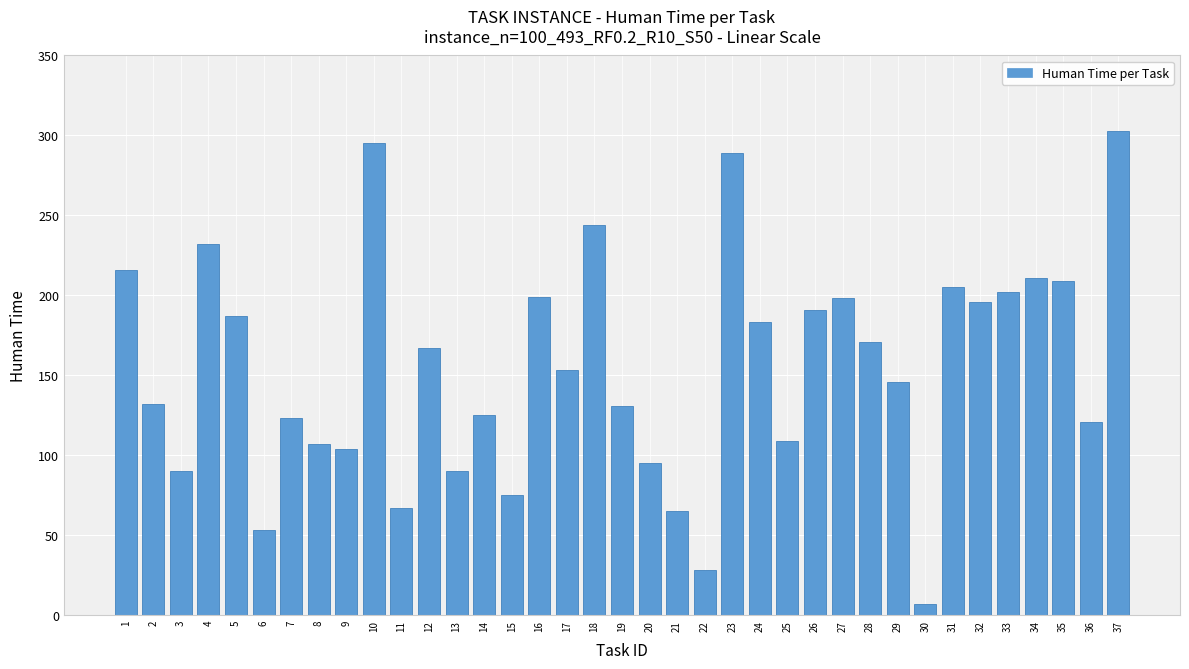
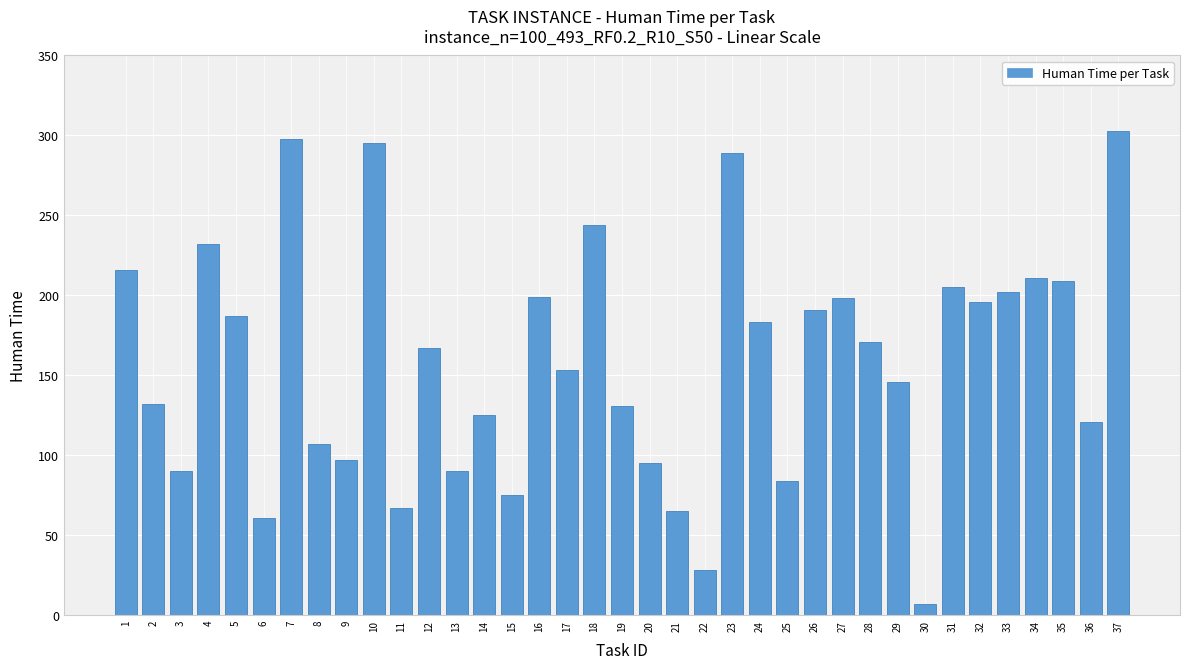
  {
    "1": 216,
    "2": 132,
    "3": 90,
    "4": 232,
    "5": 187,
-   "6": 53,
-   "7": 123,
+   "6": 61,
+   "7": 298,
    "8": 107,
-   "9": 104,
+   "9": 97,
    "10": 295,
    "11": 67,
    "12": 167,
    "13": 90,
    "14": 125,
    "15": 75,
    "16": 199,
    "17": 153,
    "18": 244,
    "19": 131,
    "20": 95,
    "21": 65,
    "22": 28,
    "23": 289,
    "24": 183,
-   "25": 109,
+   "25": 84,
    "26": 191,
    "27": 198,
    "28": 171,
    "29": 146,
    "30": 7,
    "31": 205,
    "32": 196,
    "33": 202,
    "34": 211,
    "35": 209,
    "36": 121,
    "37": 303
  }
